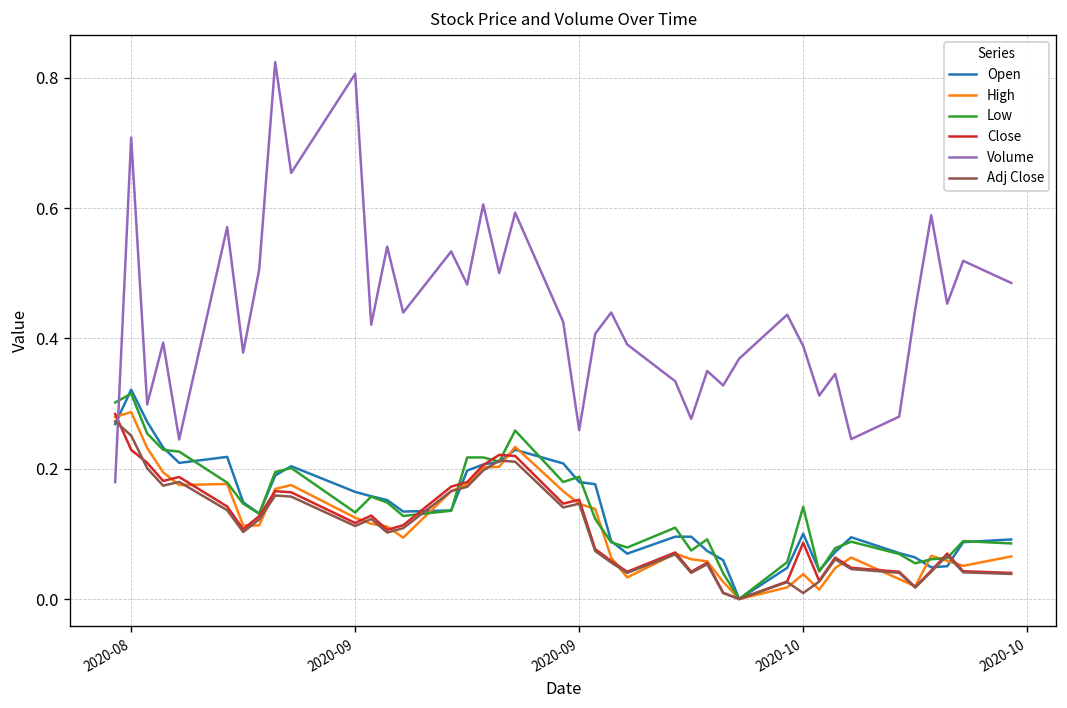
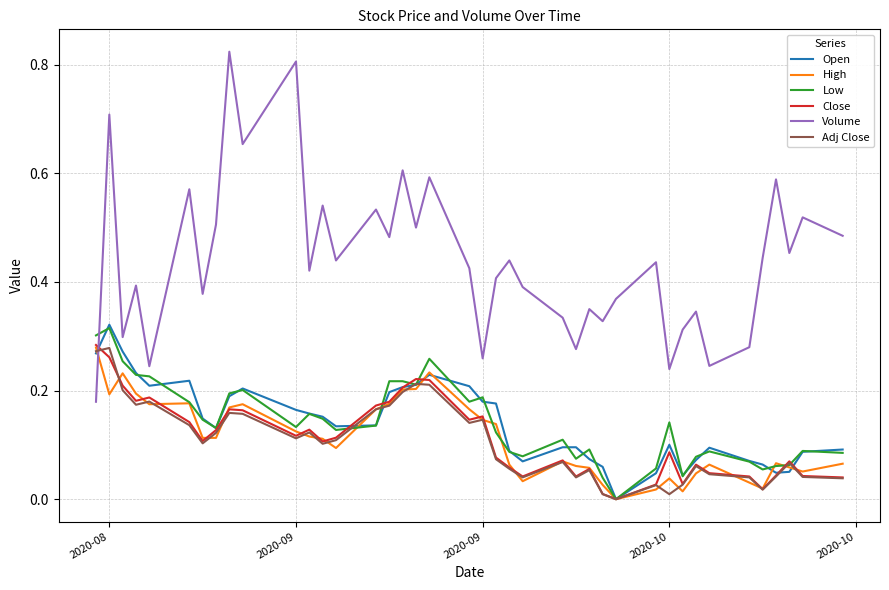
  {
    "Open": {
      "2020-08": 0.32,
      "2020-10": 0.10
    },
    "High": {
-     "2020-08": 0.29,
+     "2020-08": 0.19,
      "2020-10": 0.04
    },
    "Low": {
      "2020-08": 0.32,
      "2020-10": 0.14
    },
    "Close": {
-     "2020-08": 0.23,
+     "2020-08": 0.26,
      "2020-10": 0.09
    },
    "Volume": {
      "2020-08": 0.71,
-     "2020-10": 0.39
+     "2020-10": 0.24
    },
    "Adj Close": {
-     "2020-08": 0.25,
+     "2020-08": 0.28,
      "2020-10": 0.01
    }
  }
